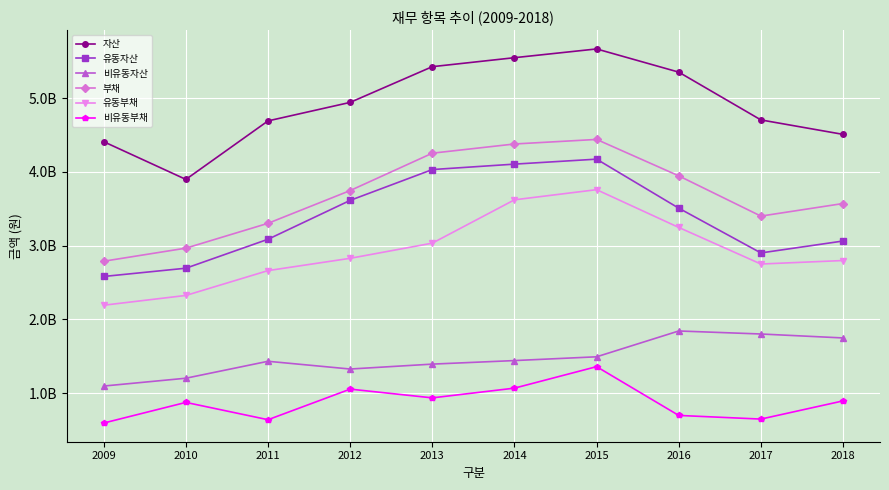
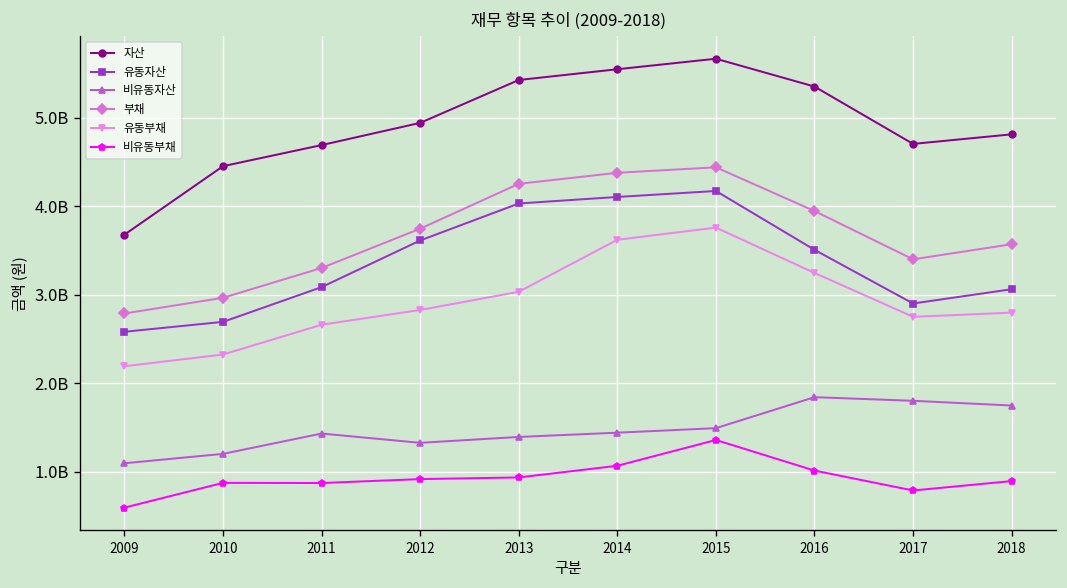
  {
    "자산": {
-     "2009": 4400000000,
-     "2010": 3900000000,
+     "2009": 3700000000,
+     "2010": 4500000000,
      "2011": 4700000000,
      "2012": 4900000000,
      "2013": 5400000000,
      "2014": 5500000000,
      "2015": 5700000000,
      "2016": 5400000000,
      "2017": 4700000000,
-     "2018": 4500000000
+     "2018": 4800000000
    },
    "비유동부채": {
      "2009": 600000000,
      "2010": 900000000,
-     "2011": 600000000,
-     "2012": 1100000000,
+     "2011": 900000000,
+     "2012": 900000000,
      "2013": 900000000,
      "2014": 1100000000,
      "2015": 1400000000,
-     "2016": 700000000,
-     "2017": 600000000,
+     "2016": 1000000000,
+     "2017": 800000000,
      "2018": 900000000
    }
  }
